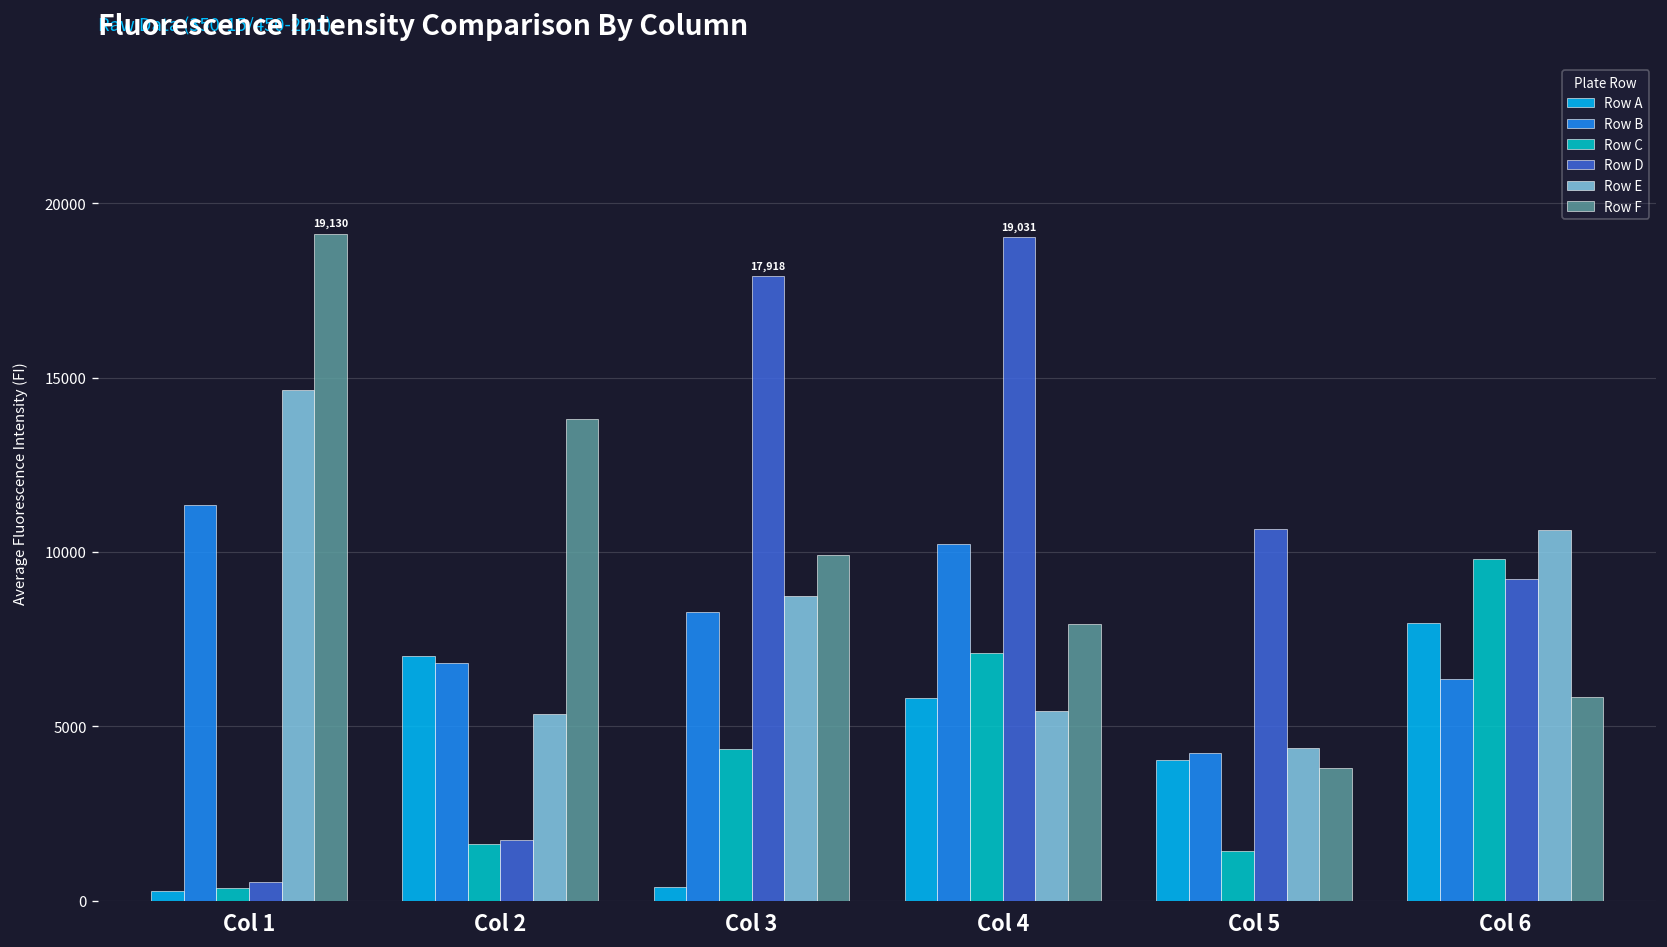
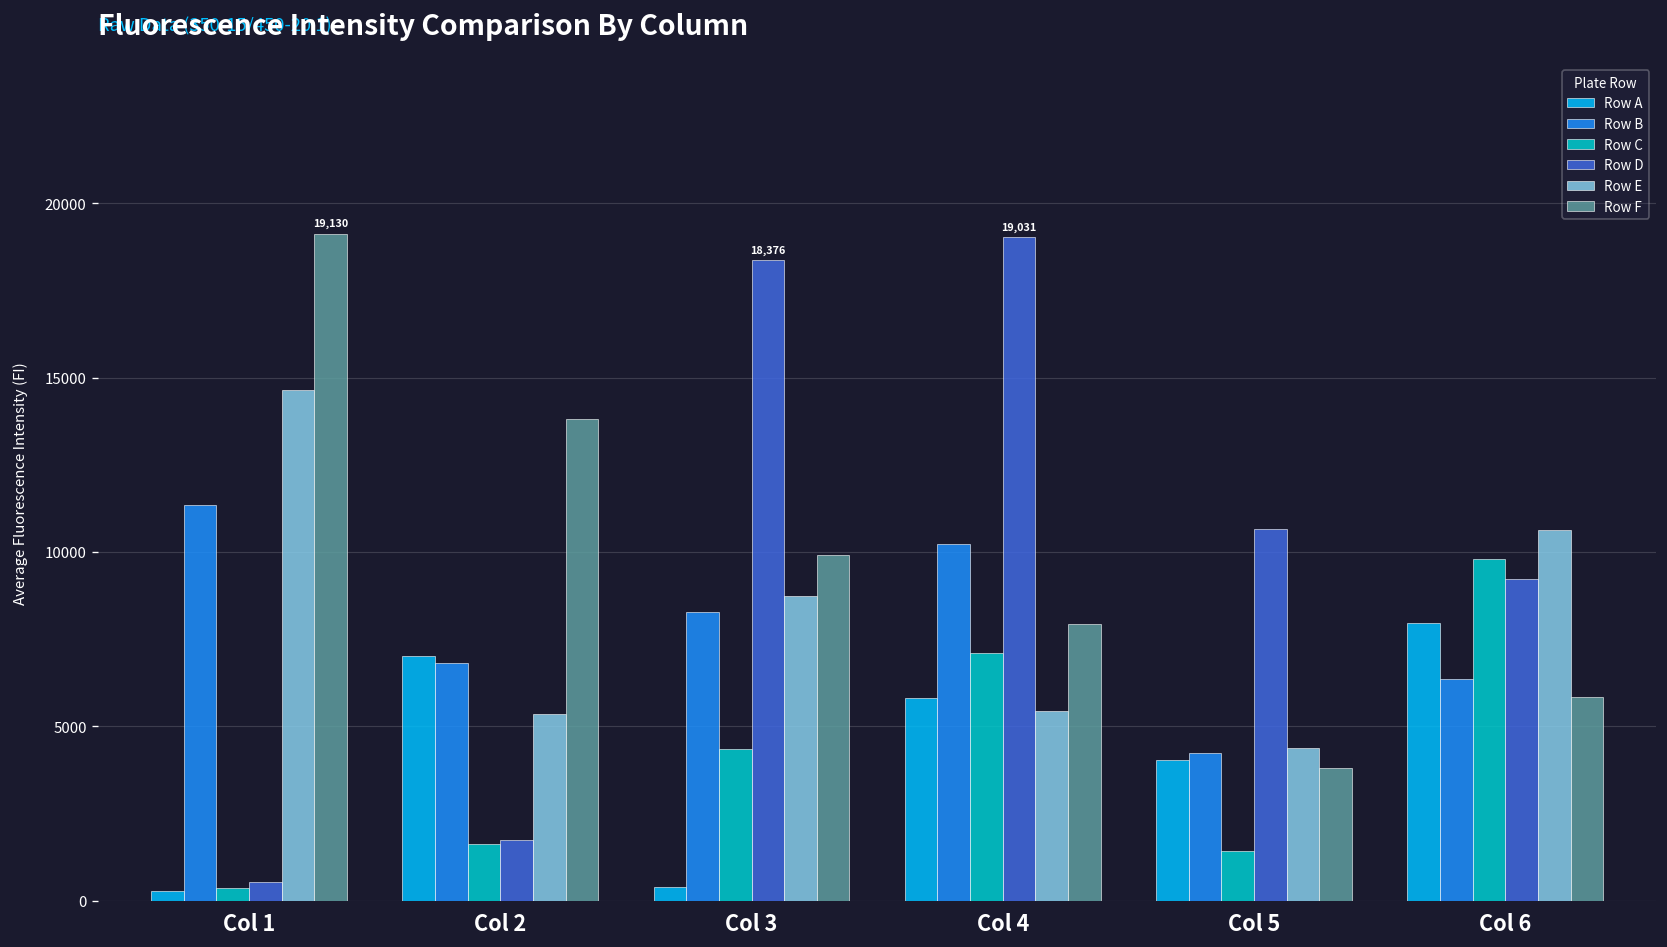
  {
    "Row D": {
-     "Col 3": "17,918",
+     "Col 3": "18,376",
      "Col 4": "19,031"
    },
    "Row E": {
      "Col 1": "14600",
      "Col 2": "5400",
      "Col 3": "8700",
      "Col 4": "5400",
      "Col 5": "4400",
      "Col 6": "10600"
    },
    "Row F": {
      "Col 1": "19,130"
    }
  }
